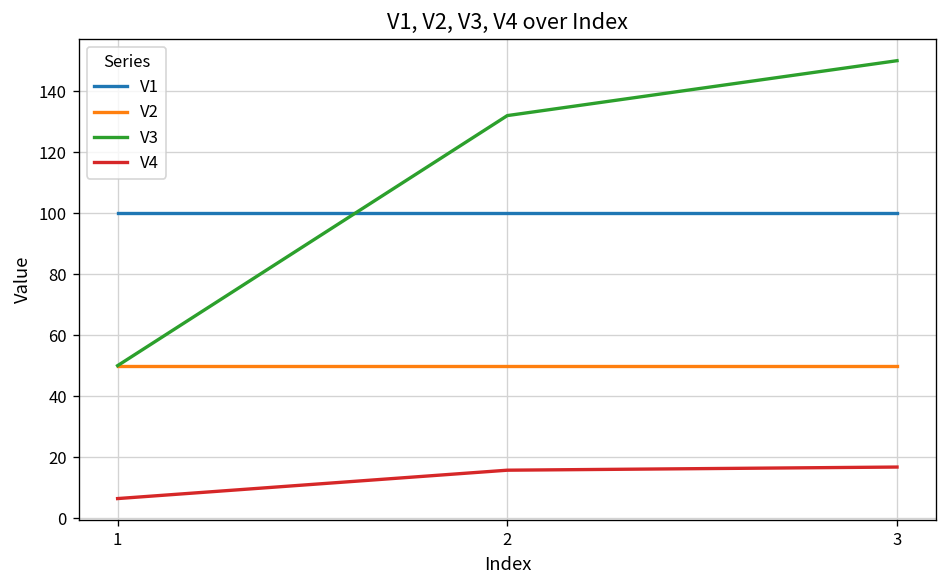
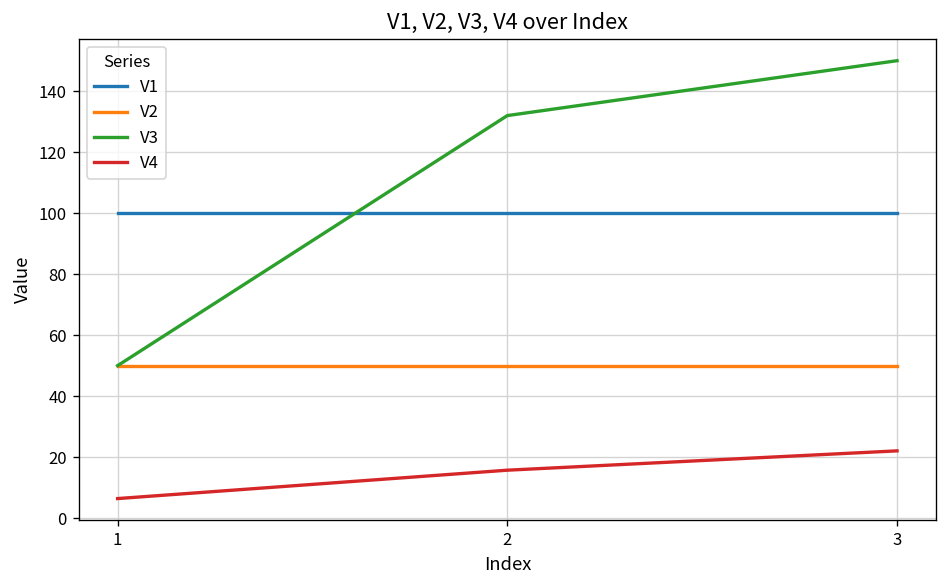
  {
    "V1": {
      "1": 100,
      "2": 100,
      "3": 100
    },
    "V2": {
      "2": 50,
      "3": 50
    },
    "V3": {
      "2": 132,
      "3": 150
    },
    "V4": {
      "1": 6,
      "2": 16,
-     "3": 17
+     "3": 22
    }
  }
